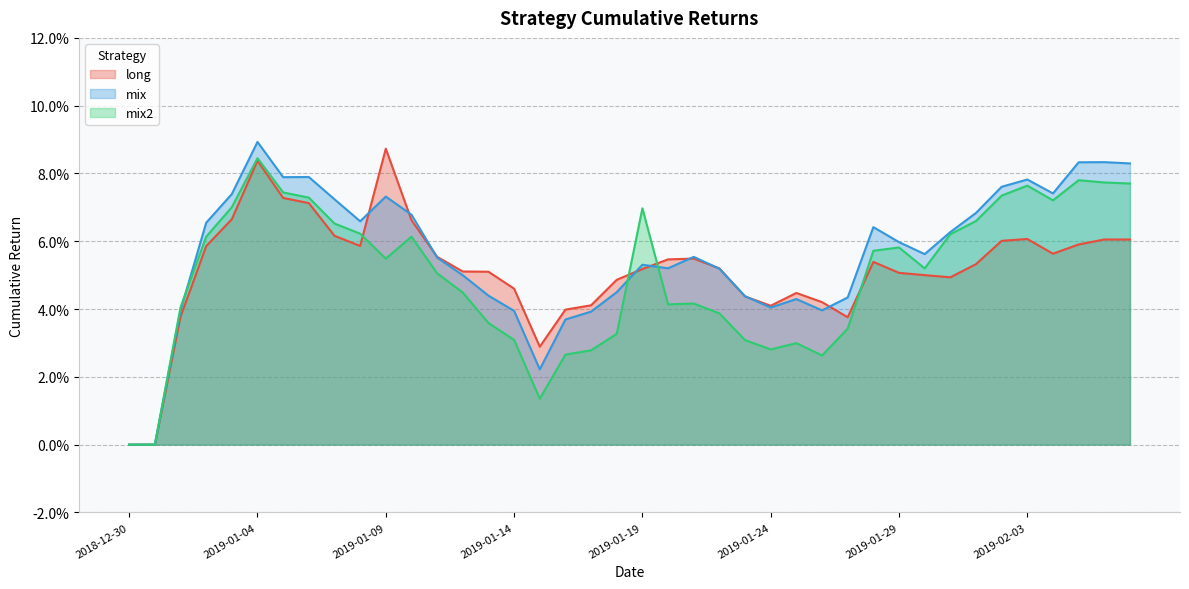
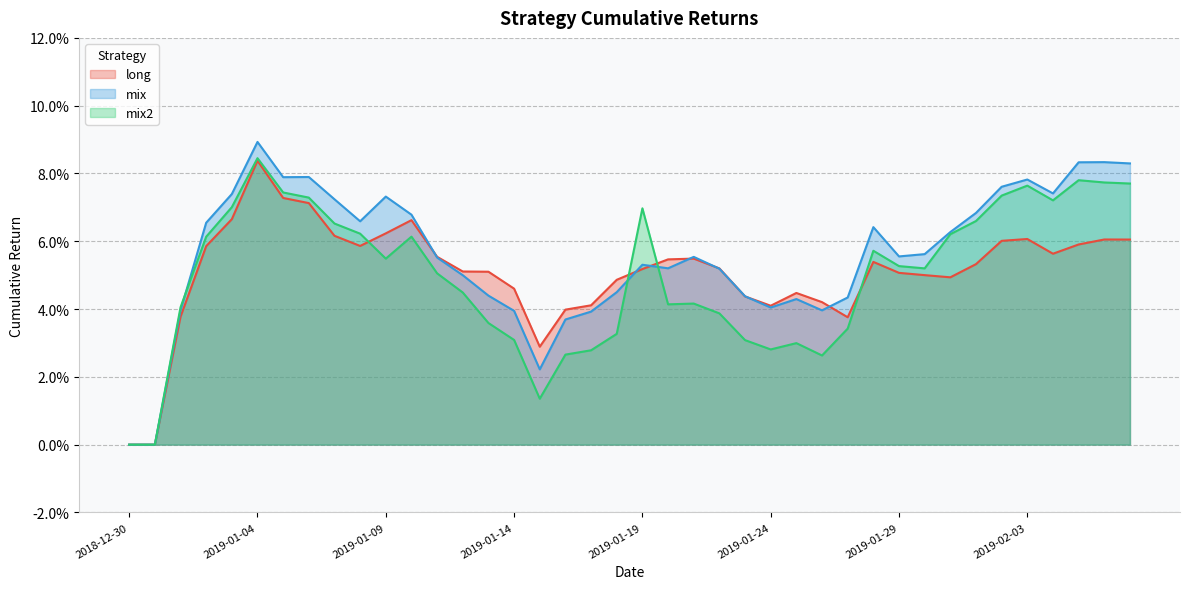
  {
    "long": {
-     "2019-01-09": "8.7%",
+     "2019-01-09": "6.2%",
      "2019-01-14": "4.6%",
      "2019-01-19": "5.2%",
      "2019-01-29": "5.1%",
      "2019-02-03": "6.1%"
    },
    "mix": {
      "2019-01-04": "8.9%",
      "2019-01-09": "7.3%",
      "2019-01-14": "3.9%",
      "2019-01-19": "5.3%",
-     "2019-01-29": "6.0%",
+     "2019-01-29": "5.6%",
      "2019-02-03": "7.8%"
    },
    "mix2": {
      "2019-01-09": "5.5%",
      "2019-01-14": "3.1%",
      "2019-01-19": "7.0%",
      "2019-01-24": "2.8%",
-     "2019-01-29": "5.8%",
+     "2019-01-29": "5.3%",
      "2019-02-03": "7.6%"
    }
  }
